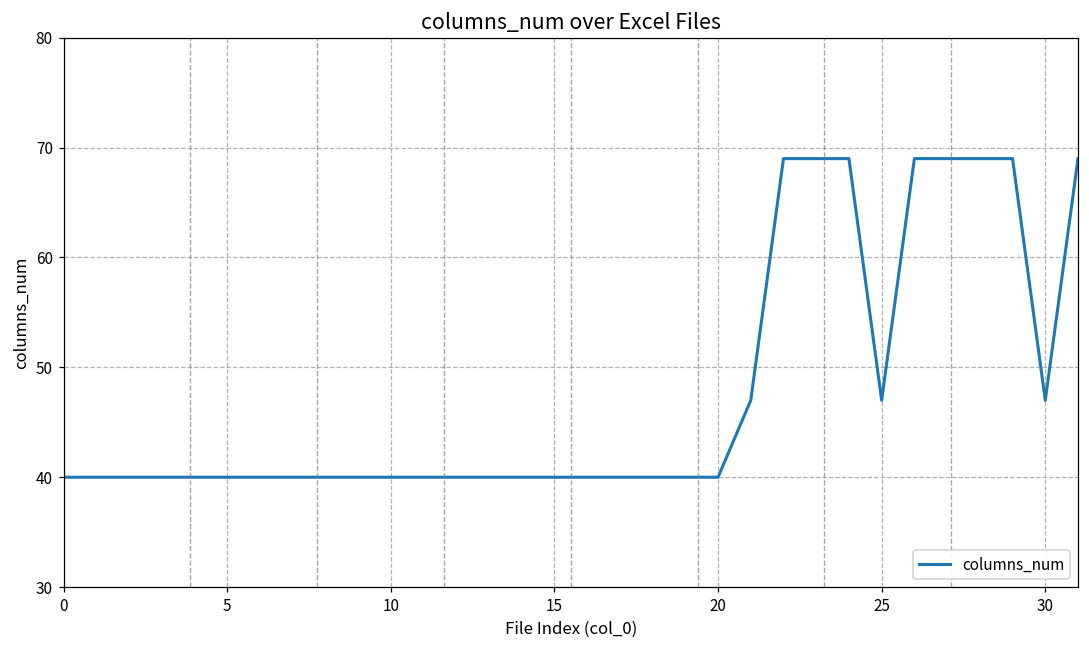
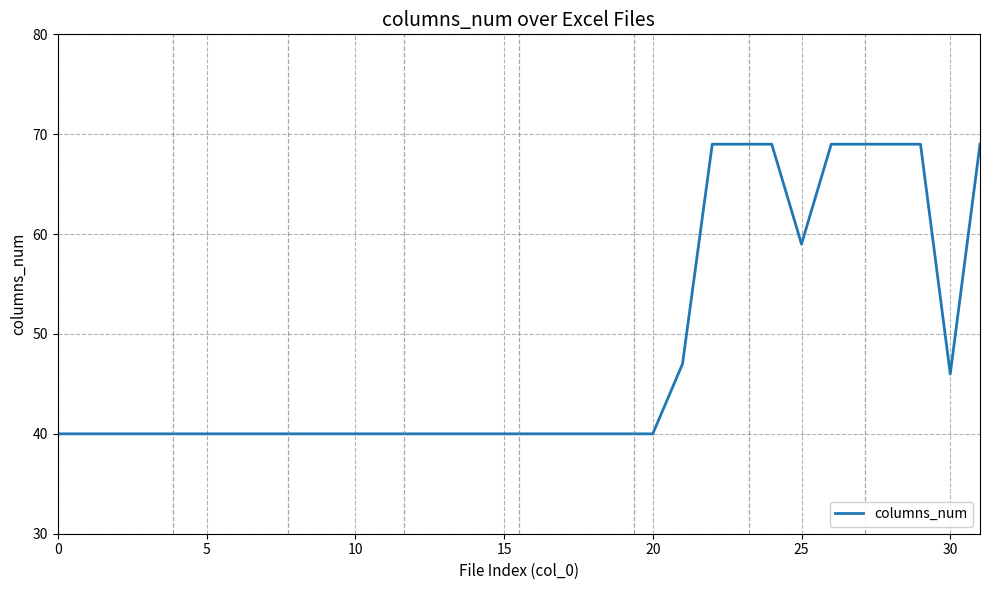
  {
    "0": 40,
    "5": 40,
    "10": 40,
    "15": 40,
    "20": 40,
-   "25": 47,
-   "30": 47
+   "25": 59,
+   "30": 46
  }
